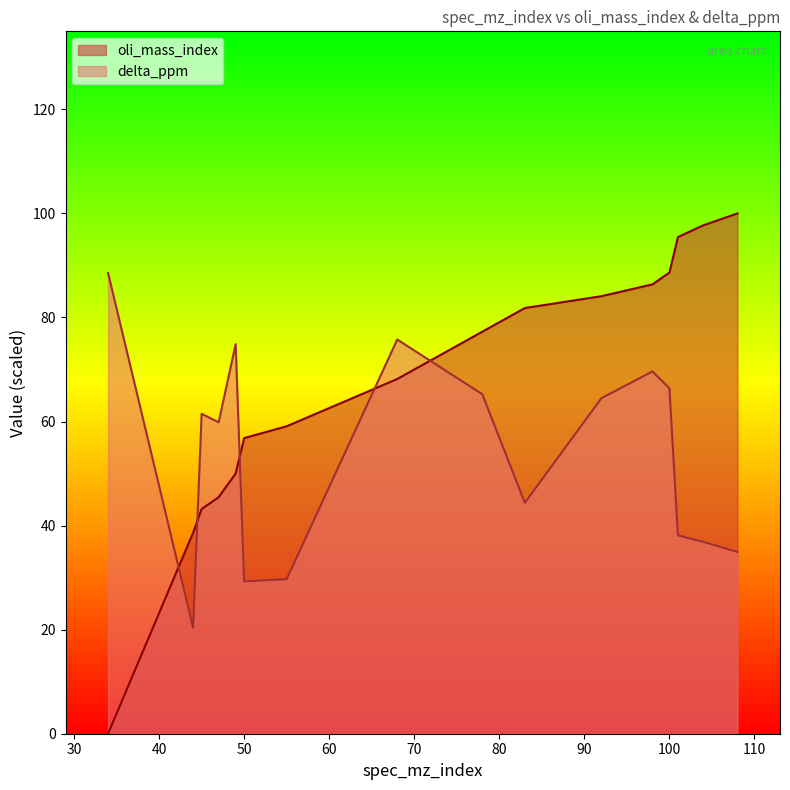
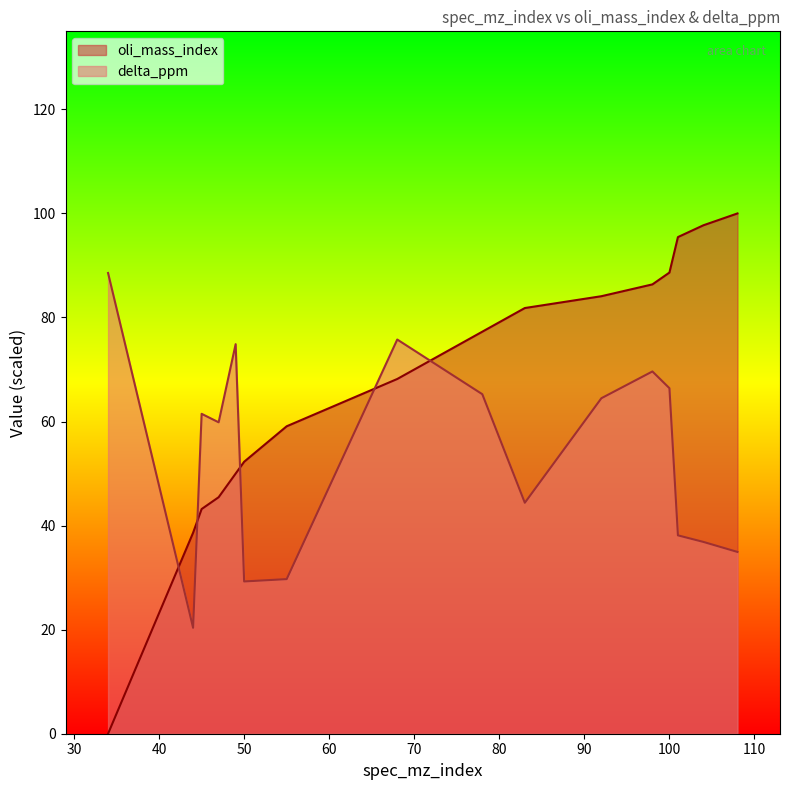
  {
    "oli_mass_index": {
-     "50": 57,
+     "50": 52,
      "100": 89
    },
    "delta_ppm": {
      "50": 29,
      "100": 66
    }
  }
